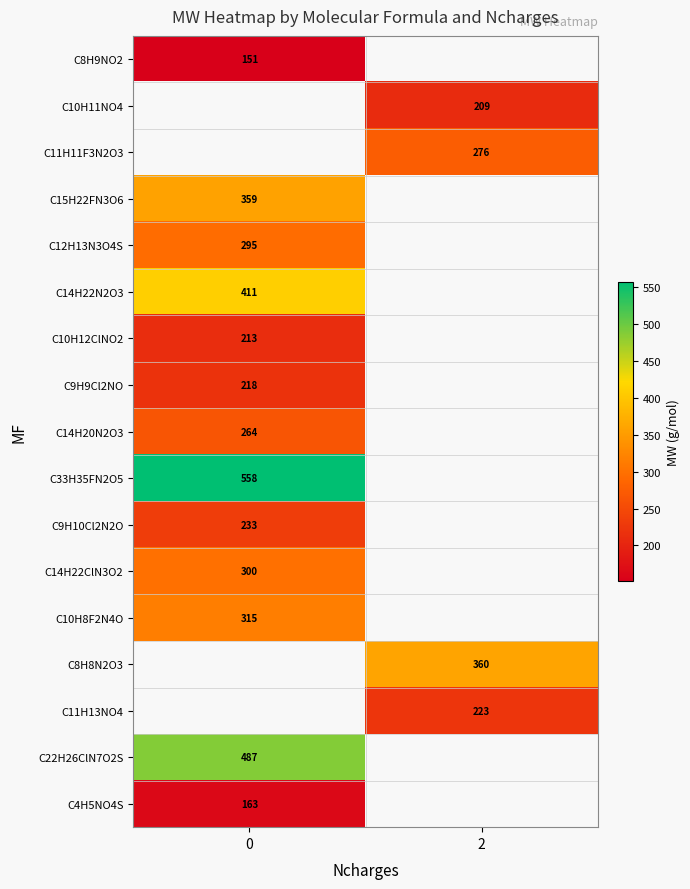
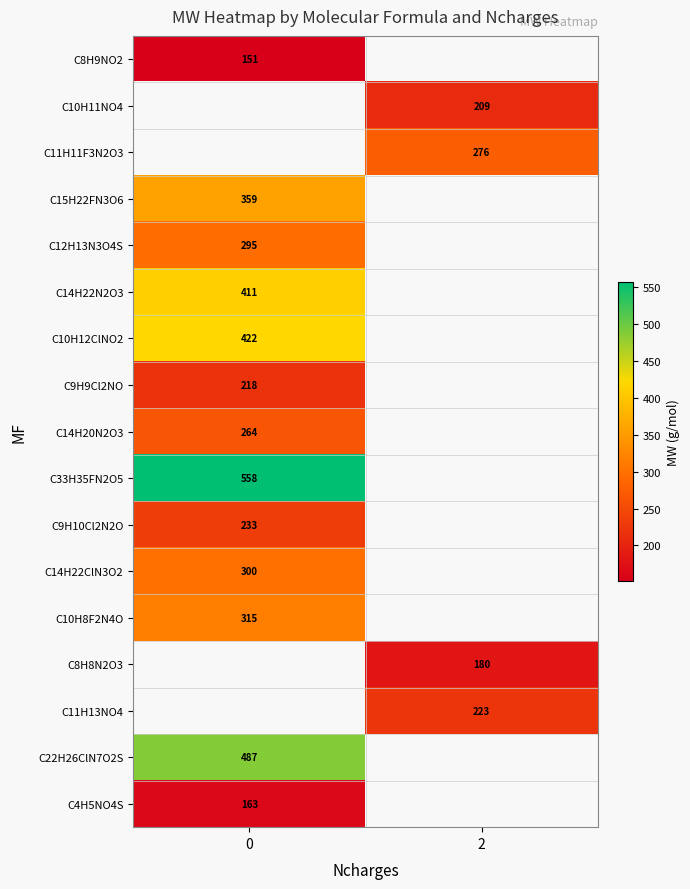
  {
    "C8H9NO2": {
      "0": 151
    },
    "C10H11NO4": {
      "2": 209
    },
    "C11H11F3N2O3": {
      "2": 276
    },
    "C15H22FN3O6": {
      "0": 359
    },
    "C12H13N3O4S": {
      "0": 295
    },
    "C14H22N2O3": {
      "0": 411
    },
    "C10H12ClNO2": {
-     "0": 213
+     "0": 422
    },
    "C9H9Cl2NO": {
      "0": 218
    },
    "C14H20N2O3": {
      "0": 264
    },
    "C33H35FN2O5": {
      "0": 558
    },
    "C9H10Cl2N2O": {
      "0": 233
    },
    "C14H22ClN3O2": {
      "0": 300
    },
    "C10H8F2N4O": {
      "0": 315
    },
    "C8H8N2O3": {
-     "2": 360
+     "2": 180
    },
    "C11H13NO4": {
      "2": 223
    },
    "C22H26ClN7O2S": {
      "0": 487
    },
    "C4H5NO4S": {
      "0": 163
    }
  }
